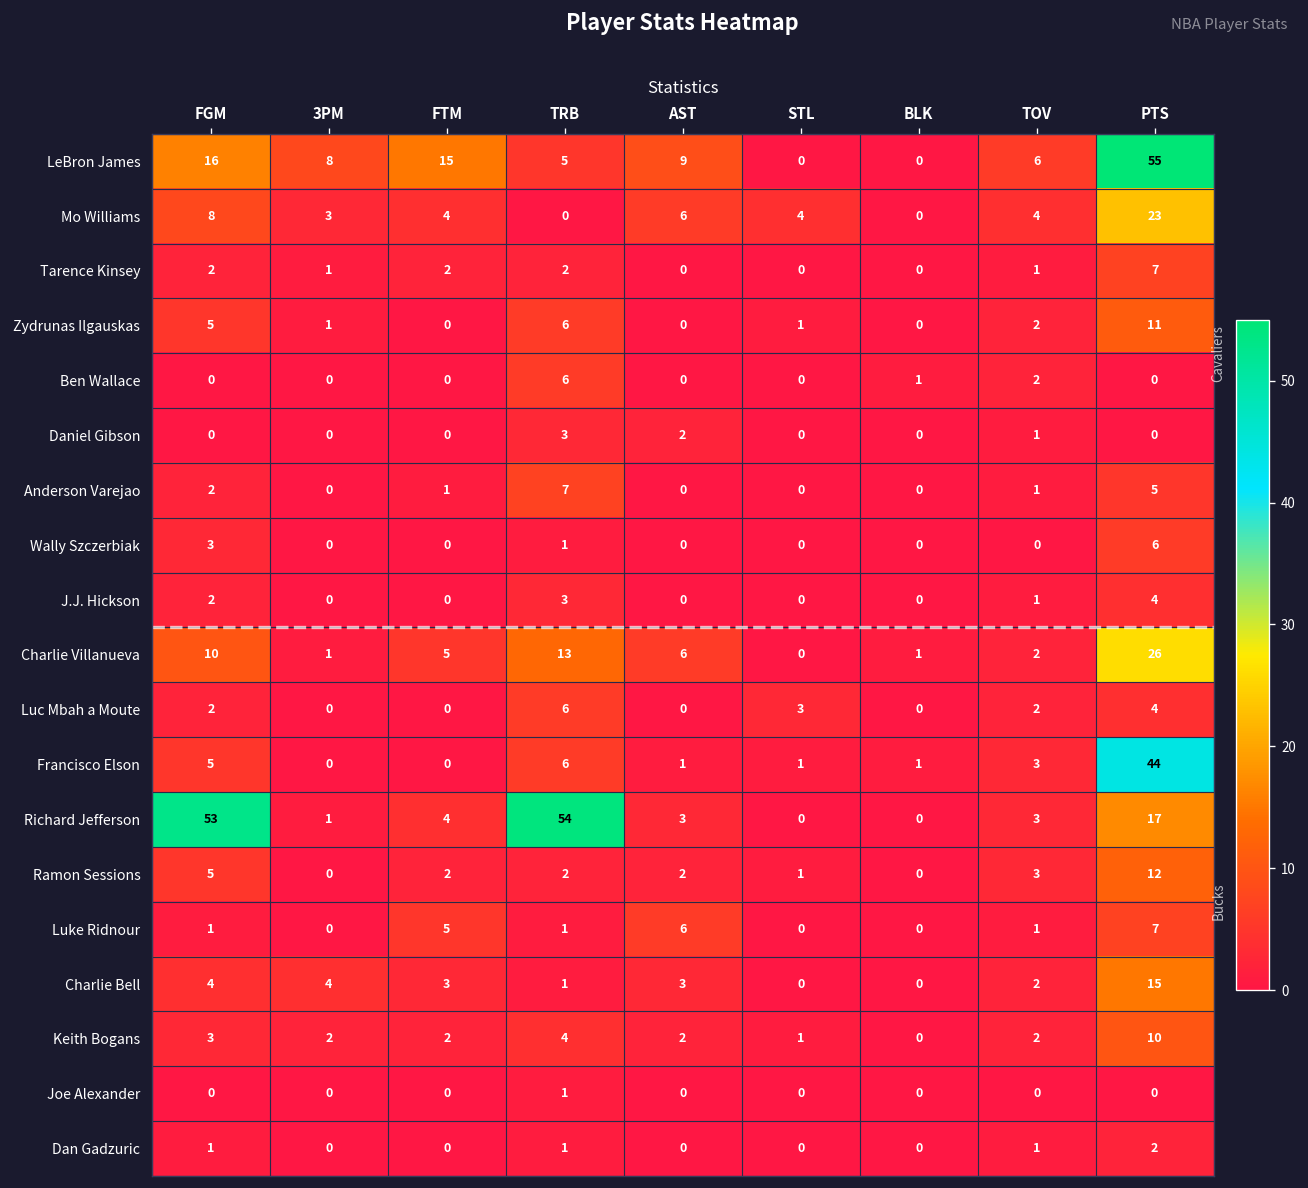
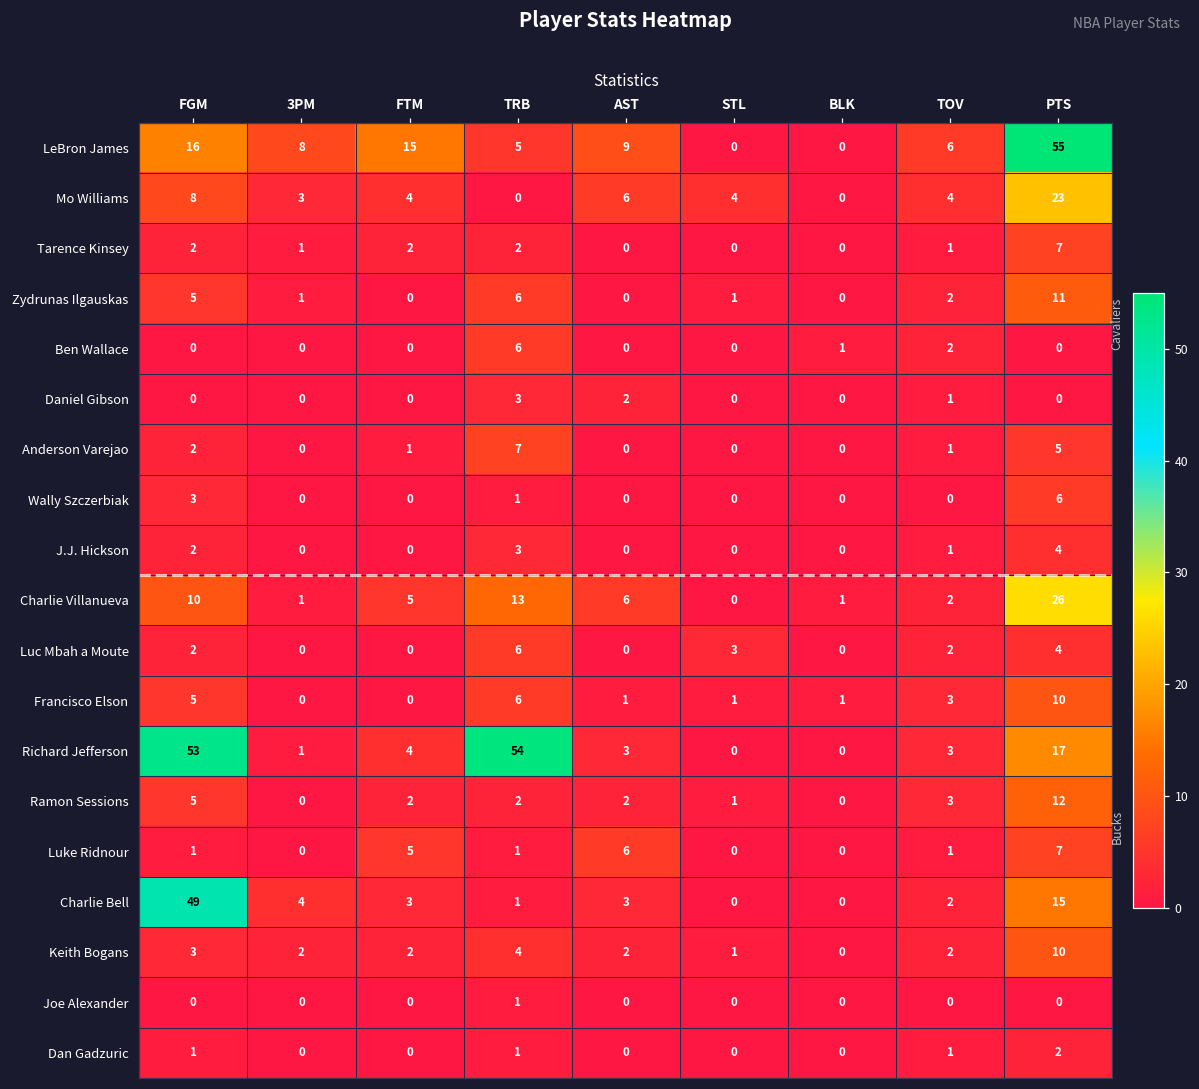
  {
    "LeBron James": {
      "FGM": 16,
      "3PM": 8,
      "FTM": 15,
      "TRB": 5,
      "AST": 9,
      "STL": 0,
      "BLK": 0,
      "TOV": 6,
      "PTS": 55
    },
    "Mo Williams": {
      "FGM": 8,
      "3PM": 3,
      "FTM": 4,
      "TRB": 0,
      "AST": 6,
      "STL": 4,
      "BLK": 0,
      "TOV": 4,
      "PTS": 23
    },
    "Tarence Kinsey": {
      "FGM": 2,
      "3PM": 1,
      "FTM": 2,
      "TRB": 2,
      "AST": 0,
      "STL": 0,
      "BLK": 0,
      "TOV": 1,
      "PTS": 7
    },
    "Zydrunas Ilgauskas": {
      "FGM": 5,
      "3PM": 1,
      "FTM": 0,
      "TRB": 6,
      "AST": 0,
      "STL": 1,
      "BLK": 0,
      "TOV": 2,
      "PTS": 11
    },
    "Ben Wallace": {
      "FGM": 0,
      "3PM": 0,
      "FTM": 0,
      "TRB": 6,
      "AST": 0,
      "STL": 0,
      "BLK": 1,
      "TOV": 2,
      "PTS": 0
    },
    "Daniel Gibson": {
      "FGM": 0,
      "3PM": 0,
      "FTM": 0,
      "TRB": 3,
      "AST": 2,
      "STL": 0,
      "BLK": 0,
      "TOV": 1,
      "PTS": 0
    },
    "Anderson Varejao": {
      "FGM": 2,
      "3PM": 0,
      "FTM": 1,
      "TRB": 7,
      "AST": 0,
      "STL": 0,
      "BLK": 0,
      "TOV": 1,
      "PTS": 5
    },
    "Wally Szczerbiak": {
      "FGM": 3,
      "3PM": 0,
      "FTM": 0,
      "TRB": 1,
      "AST": 0,
      "STL": 0,
      "BLK": 0,
      "TOV": 0,
      "PTS": 6
    },
    "J.J. Hickson": {
      "FGM": 2,
      "3PM": 0,
      "FTM": 0,
      "TRB": 3,
      "AST": 0,
      "STL": 0,
      "BLK": 0,
      "TOV": 1,
      "PTS": 4
    },
    "Charlie Villanueva": {
      "FGM": 10,
      "3PM": 1,
      "FTM": 5,
      "TRB": 13,
      "AST": 6,
      "STL": 0,
      "BLK": 1,
      "TOV": 2,
      "PTS": 26
    },
    "Luc Mbah a Moute": {
      "FGM": 2,
      "3PM": 0,
      "FTM": 0,
      "TRB": 6,
      "AST": 0,
      "STL": 3,
      "BLK": 0,
      "TOV": 2,
      "PTS": 4
    },
    "Francisco Elson": {
      "FGM": 5,
      "3PM": 0,
      "FTM": 0,
      "TRB": 6,
      "AST": 1,
      "STL": 1,
      "BLK": 1,
      "TOV": 3,
-     "PTS": 44
+     "PTS": 10
    },
    "Richard Jefferson": {
      "FGM": 53,
      "3PM": 1,
      "FTM": 4,
      "TRB": 54,
      "AST": 3,
      "STL": 0,
      "BLK": 0,
      "TOV": 3,
      "PTS": 17
    },
    "Ramon Sessions": {
      "FGM": 5,
      "3PM": 0,
      "FTM": 2,
      "TRB": 2,
      "AST": 2,
      "STL": 1,
      "BLK": 0,
      "TOV": 3,
      "PTS": 12
    },
    "Luke Ridnour": {
      "FGM": 1,
      "3PM": 0,
      "FTM": 5,
      "TRB": 1,
      "AST": 6,
      "STL": 0,
      "BLK": 0,
      "TOV": 1,
      "PTS": 7
    },
    "Charlie Bell": {
-     "FGM": 4,
+     "FGM": 49,
      "3PM": 4,
      "FTM": 3,
      "TRB": 1,
      "AST": 3,
      "STL": 0,
      "BLK": 0,
      "TOV": 2,
      "PTS": 15
    },
    "Keith Bogans": {
      "FGM": 3,
      "3PM": 2,
      "FTM": 2,
      "TRB": 4,
      "AST": 2,
      "STL": 1,
      "BLK": 0,
      "TOV": 2,
      "PTS": 10
    },
    "Joe Alexander": {
      "FGM": 0,
      "3PM": 0,
      "FTM": 0,
      "TRB": 1,
      "AST": 0,
      "STL": 0,
      "BLK": 0,
      "TOV": 0,
      "PTS": 0
    },
    "Dan Gadzuric": {
      "FGM": 1,
      "3PM": 0,
      "FTM": 0,
      "TRB": 1,
      "AST": 0,
      "STL": 0,
      "BLK": 0,
      "TOV": 1,
      "PTS": 2
    }
  }
